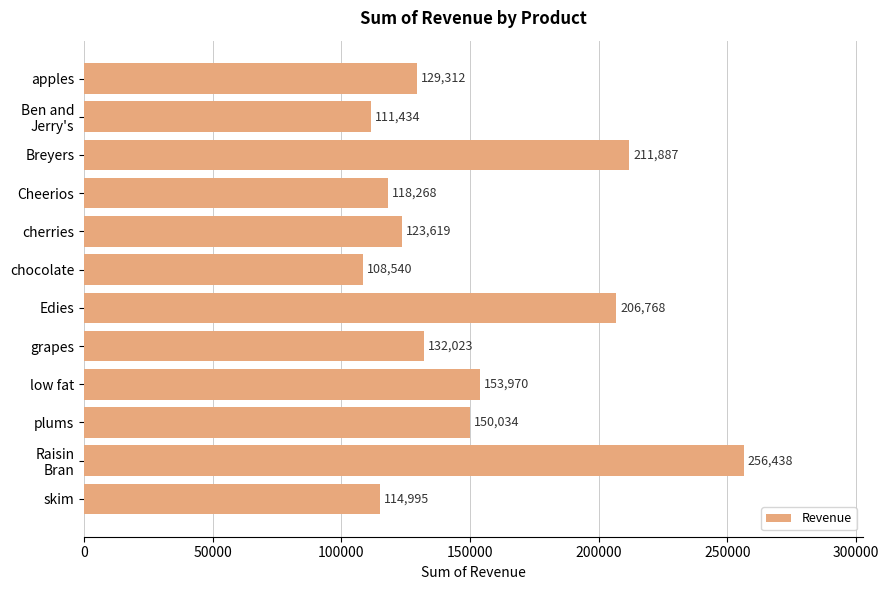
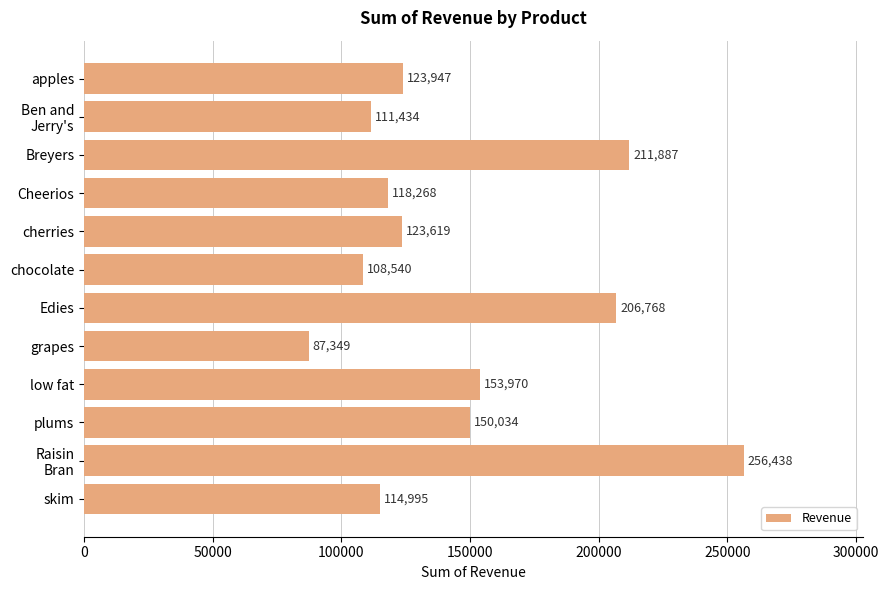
  {
-   "apples": "129,312",
+   "apples": "123,947",
    "Ben and Jerry's": "111,434",
    "Breyers": "211,887",
    "Cheerios": "118,268",
    "cherries": "123,619",
    "chocolate": "108,540",
    "Edies": "206,768",
-   "grapes": "132,023",
+   "grapes": "87,349",
    "low fat": "153,970",
    "plums": "150,034",
    "Raisin Bran": "256,438",
    "skim": "114,995"
  }
